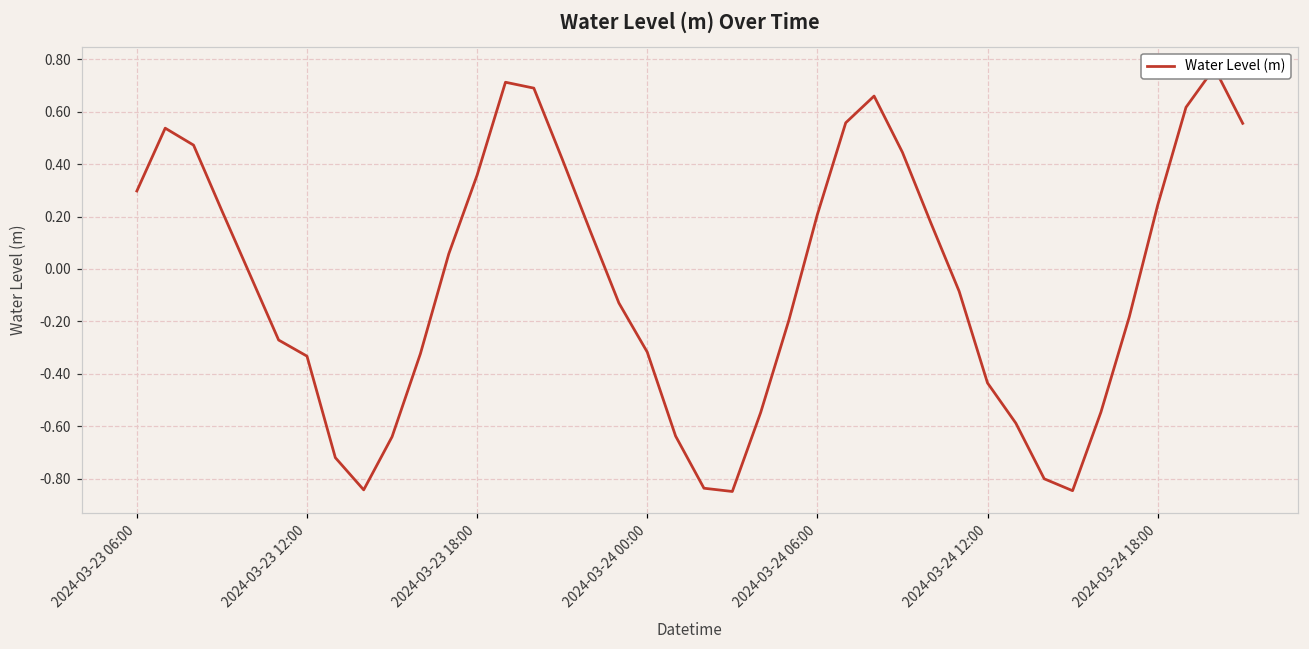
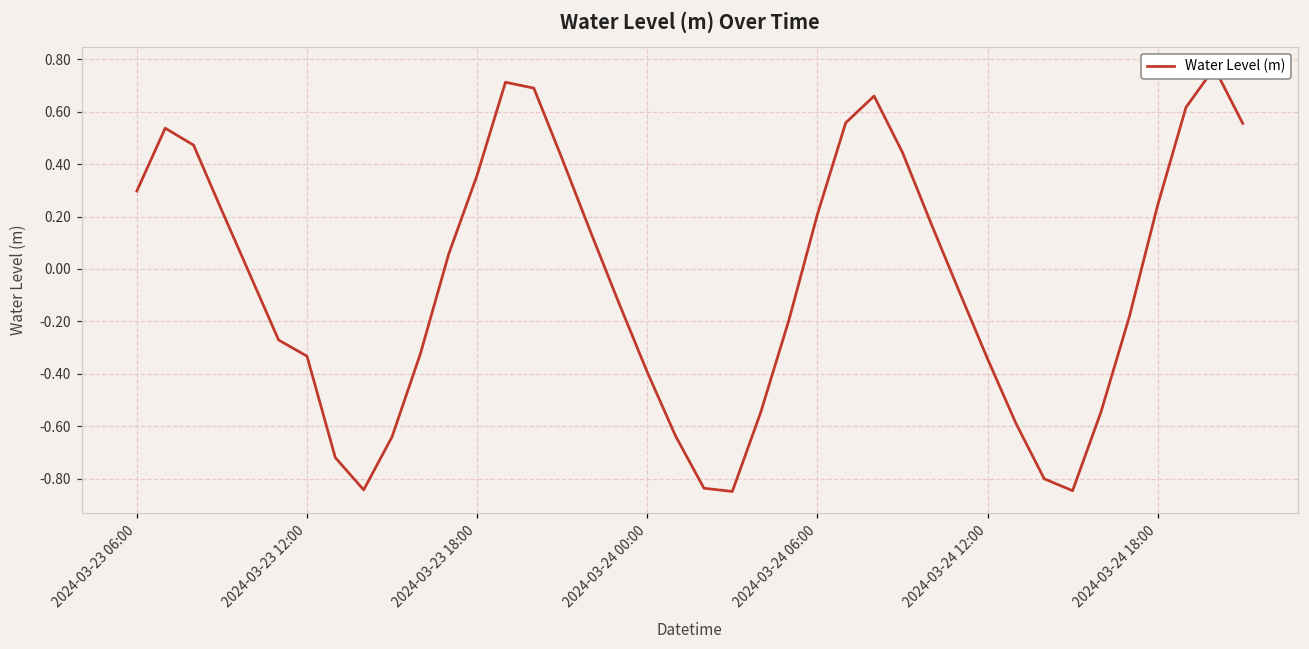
  {
    "2024-03-23 06:00": 0.30,
    "2024-03-23 12:00": -0.33,
    "2024-03-23 18:00": 0.36,
-   "2024-03-24 00:00": -0.32,
+   "2024-03-24 00:00": -0.39,
    "2024-03-24 06:00": 0.21,
-   "2024-03-24 12:00": -0.43,
+   "2024-03-24 12:00": -0.34,
    "2024-03-24 18:00": 0.24
  }
